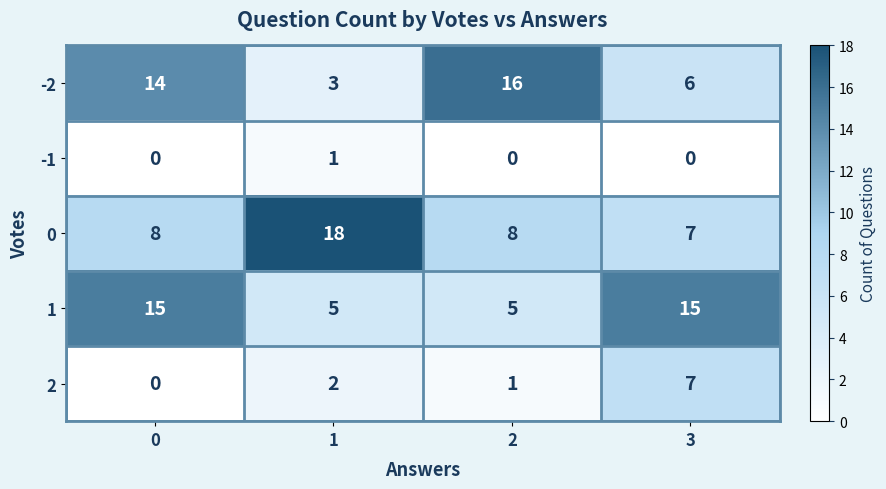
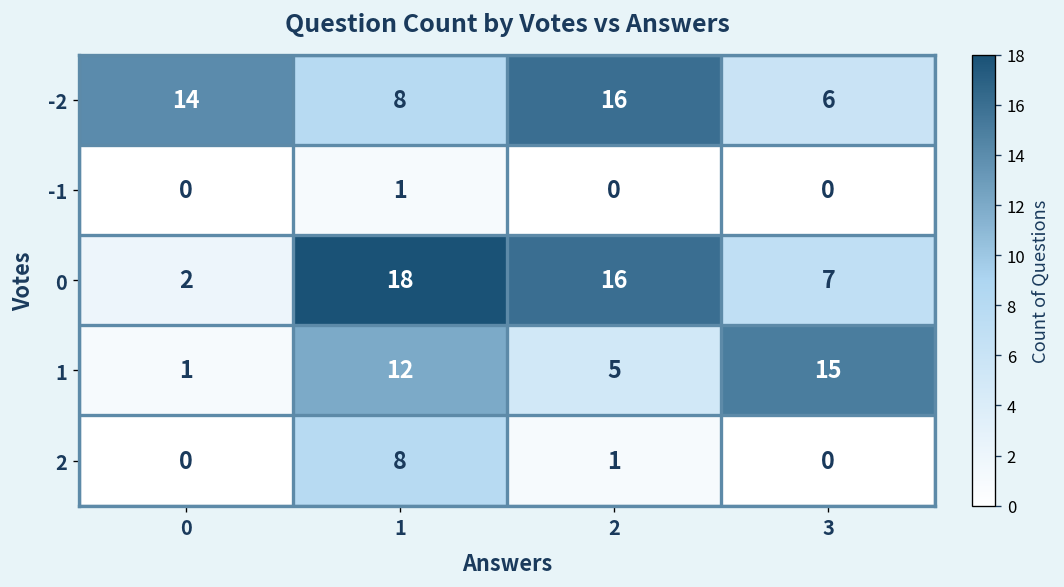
  {
    "-2": {
      "0": 14,
-     "1": 3,
+     "1": 8,
      "2": 16,
      "3": 6
    },
    "-1": {
      "0": 0,
      "1": 1,
      "2": 0,
      "3": 0
    },
    "0": {
-     "0": 8,
+     "0": 2,
      "1": 18,
-     "2": 8,
+     "2": 16,
      "3": 7
    },
    "1": {
-     "0": 15,
-     "1": 5,
+     "0": 1,
+     "1": 12,
      "2": 5,
      "3": 15
    },
    "2": {
      "0": 0,
-     "1": 2,
+     "1": 8,
      "2": 1,
-     "3": 7
+     "3": 0
    }
  }
